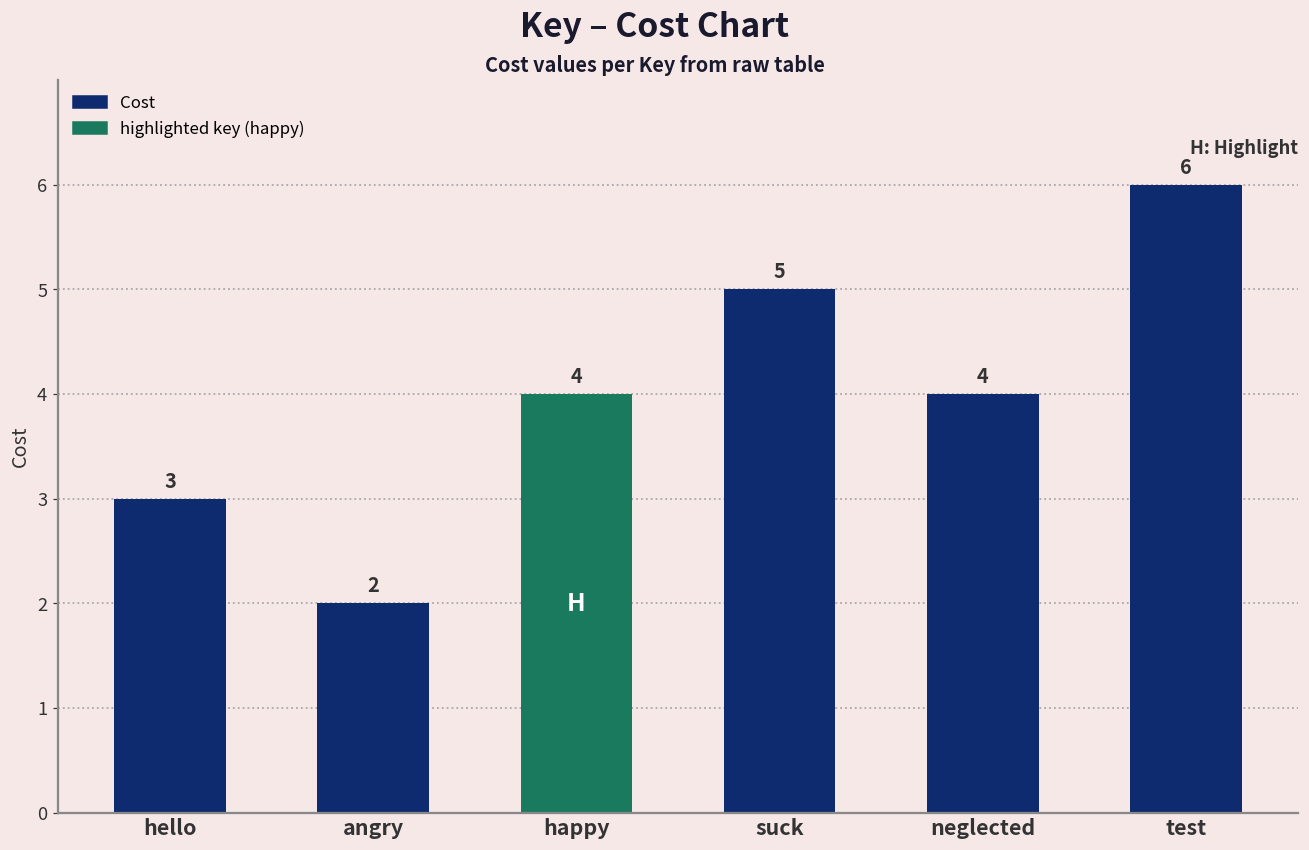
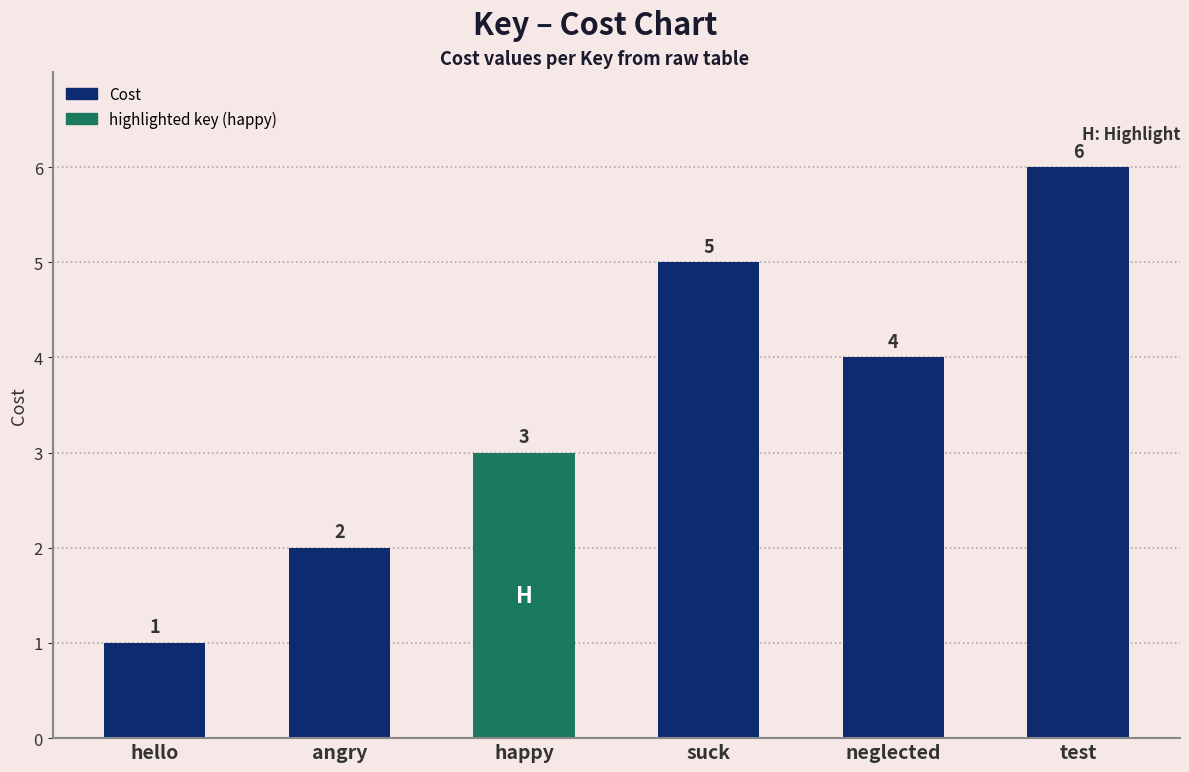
  {
-   "hello": 3,
+   "hello": 1,
    "angry": 2,
-   "happy": 4,
+   "happy": 3,
    "suck": 5,
    "neglected": 4,
    "test": 6
  }
